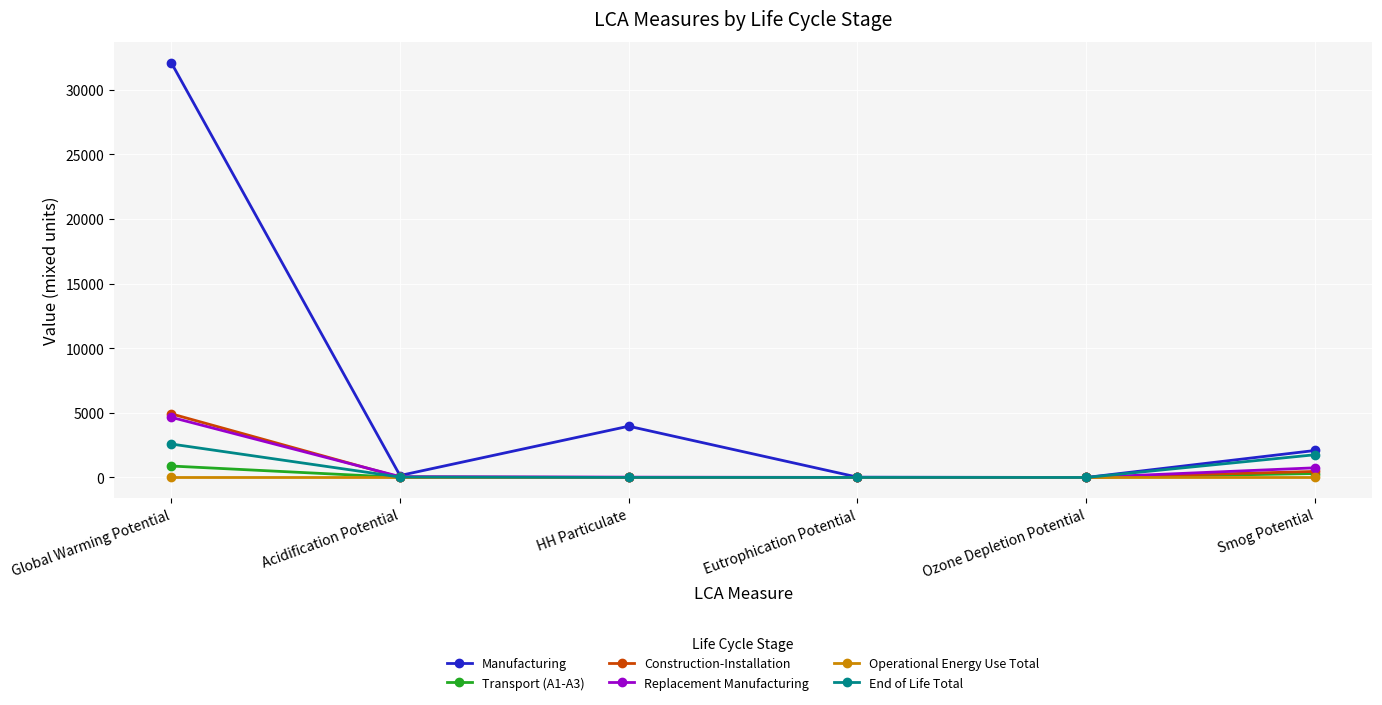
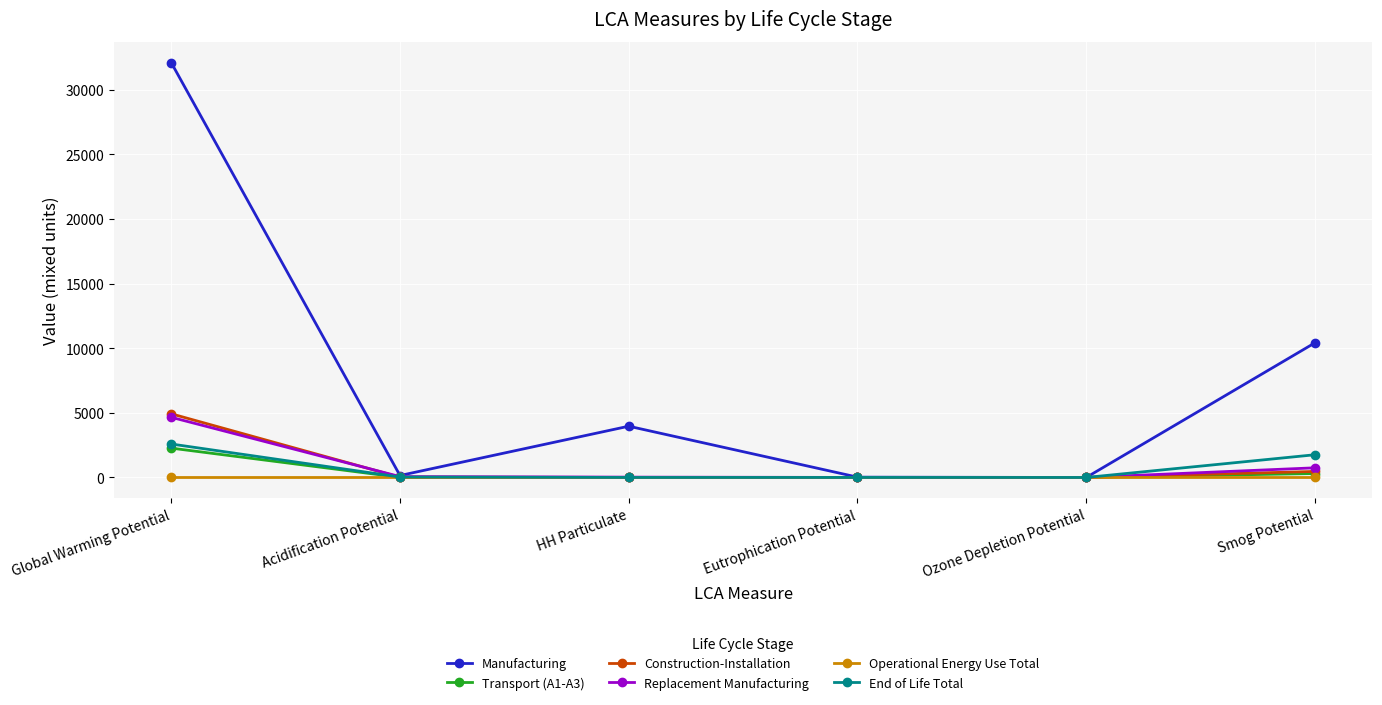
  {
    "Manufacturing": {
      "Global Warming Potential": 32100,
      "HH Particulate": 4000,
-     "Smog Potential": 2100
+     "Smog Potential": 10400
    },
    "Transport (A1-A3)": {
-     "Global Warming Potential": 900
+     "Global Warming Potential": 2300
    },
    "Construction-Installation": {
      "Global Warming Potential": 4900
    },
    "Replacement Manufacturing": {
      "Global Warming Potential": 4700,
      "Smog Potential": 700
    },
    "Operational Energy Use Total": {
      "Global Warming Potential": 0,
      "Smog Potential": 0
    },
    "End of Life Total": {
      "Global Warming Potential": 2600,
      "Smog Potential": 1800
    }
  }
